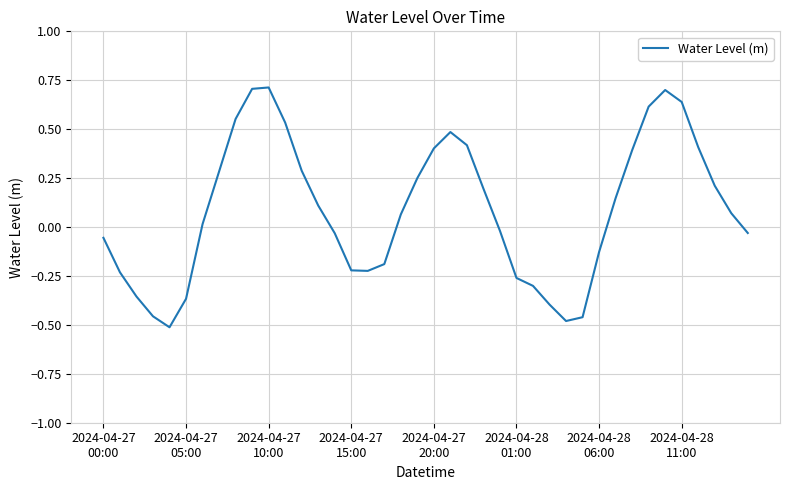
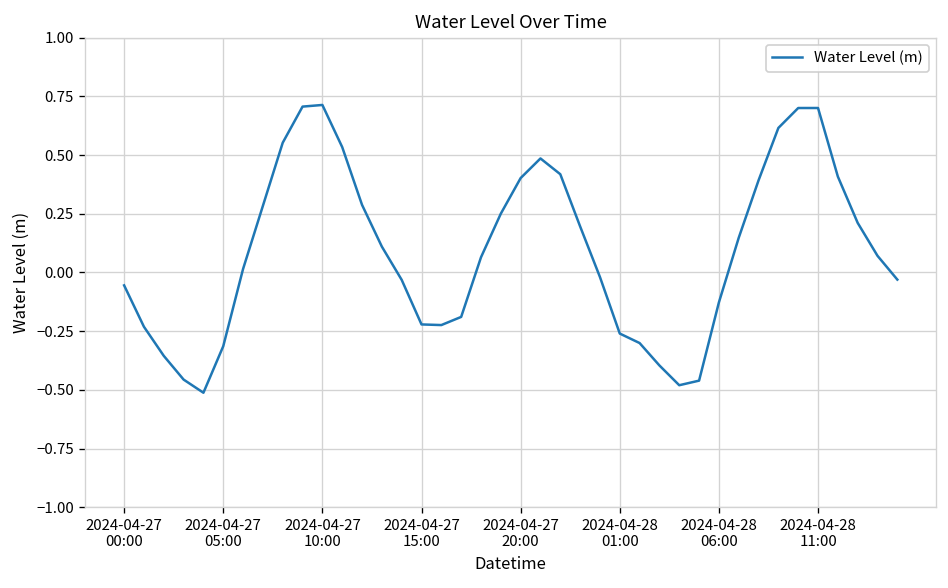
  {
    "2024-04-27 00:00": -0.06,
-   "2024-04-27 05:00": -0.37,
+   "2024-04-27 05:00": -0.31,
    "2024-04-27 10:00": 0.71,
    "2024-04-27 15:00": -0.22,
    "2024-04-27 20:00": 0.40,
    "2024-04-28 01:00": -0.26,
    "2024-04-28 06:00": -0.13,
-   "2024-04-28 11:00": 0.64
+   "2024-04-28 11:00": 0.70
  }
